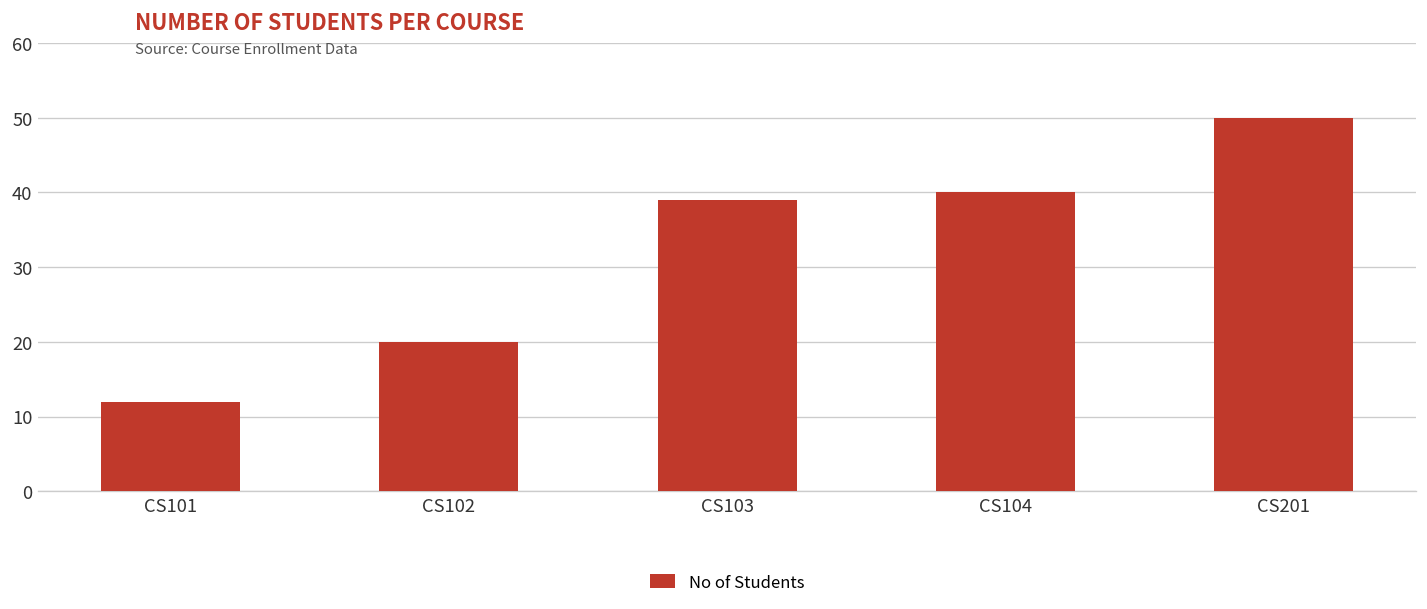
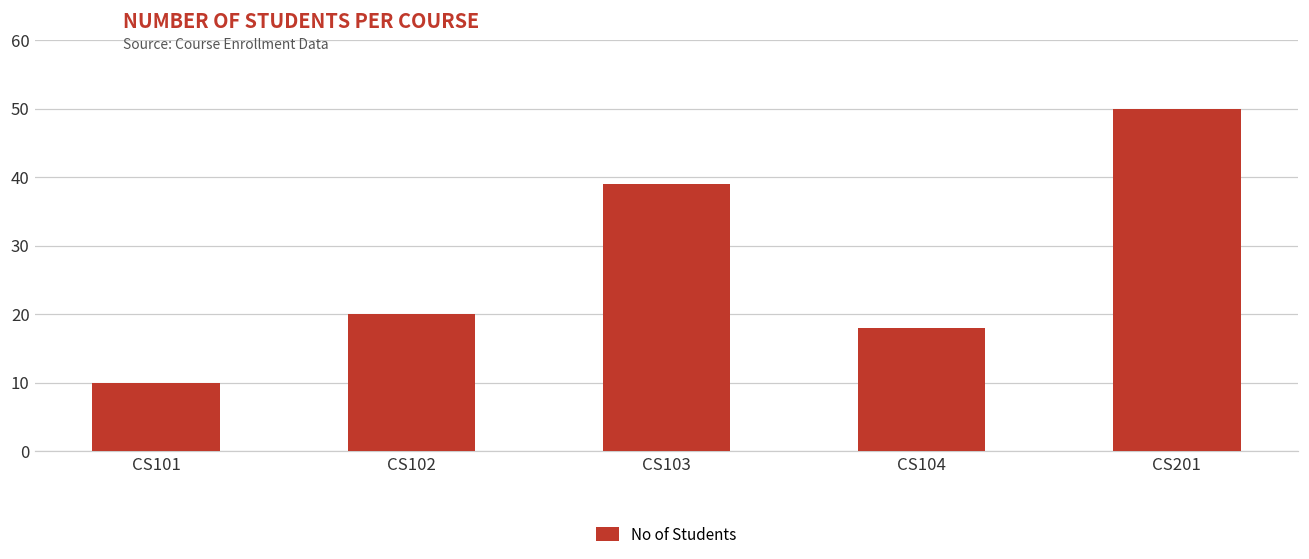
  {
-   "CS101": 12,
+   "CS101": 10,
    "CS102": 20,
    "CS103": 39,
-   "CS104": 40,
+   "CS104": 18,
    "CS201": 50
  }
